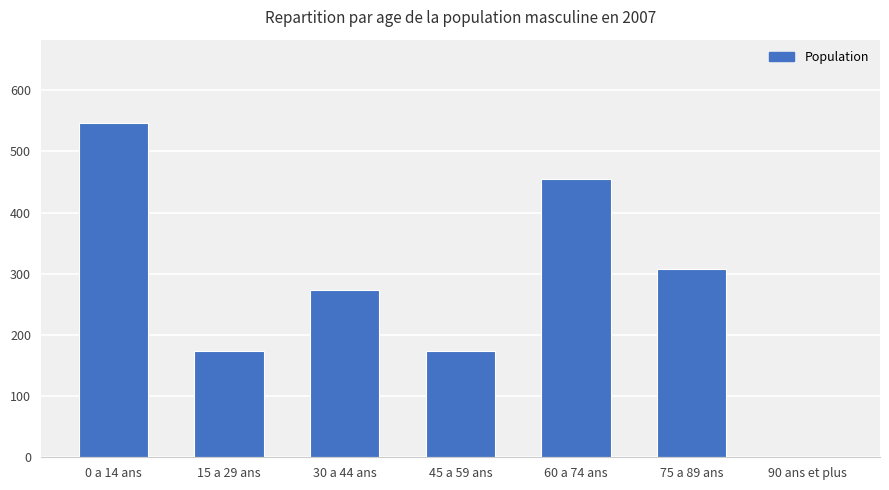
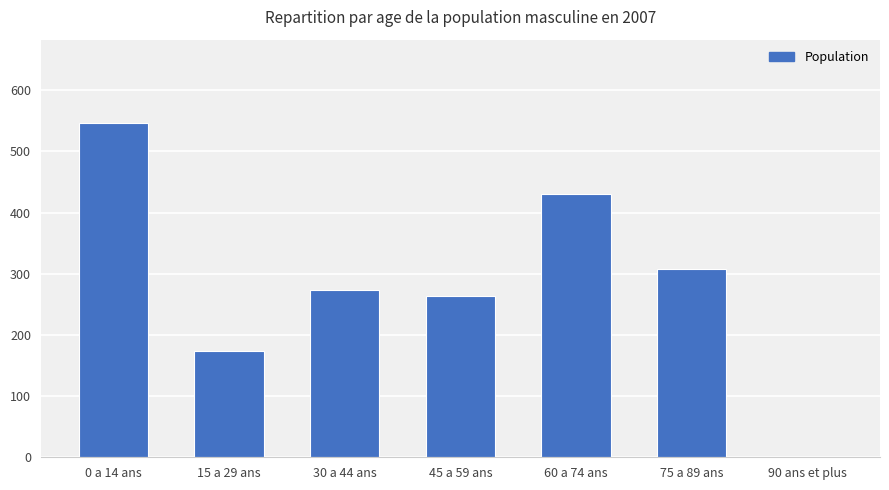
  {
    "0 a 14 ans": 550,
    "15 a 29 ans": 170,
    "30 a 44 ans": 270,
-   "45 a 59 ans": 170,
-   "60 a 74 ans": 460,
+   "45 a 59 ans": 260,
+   "60 a 74 ans": 430,
    "75 a 89 ans": 310,
    "90 ans et plus": 0
  }
